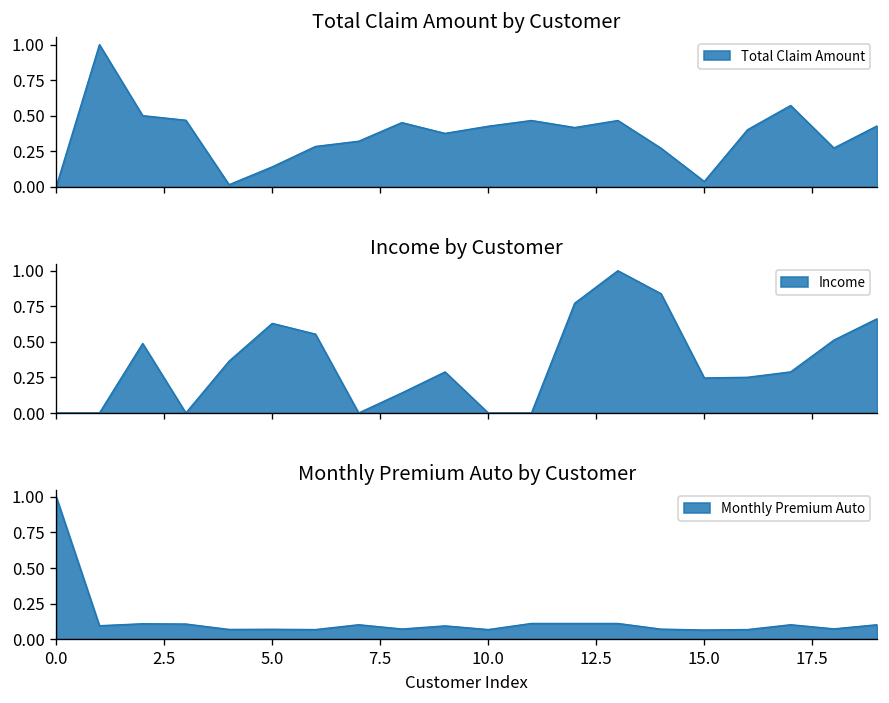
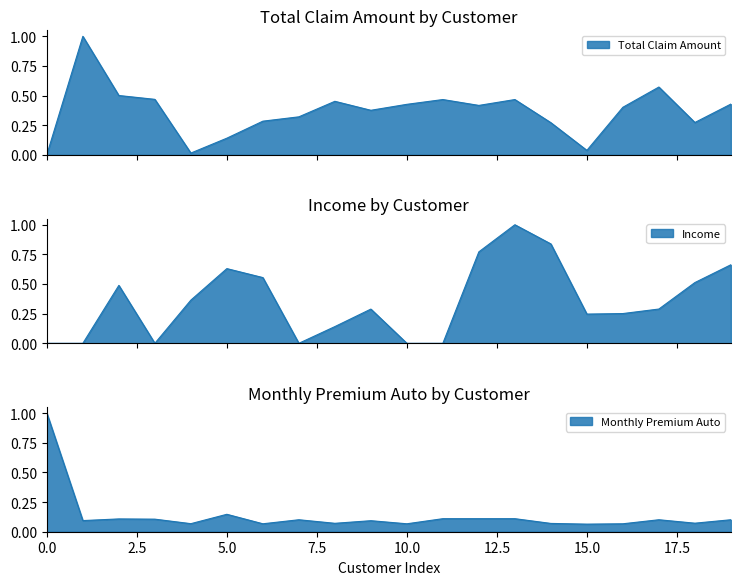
  {
    "Monthly Premium Auto by Customer": {
      "0.0": 1.00,
-     "5.0": 0.07,
+     "5.0": 0.15,
      "10.0": 0.07,
      "15.0": 0.06
    }
  }
